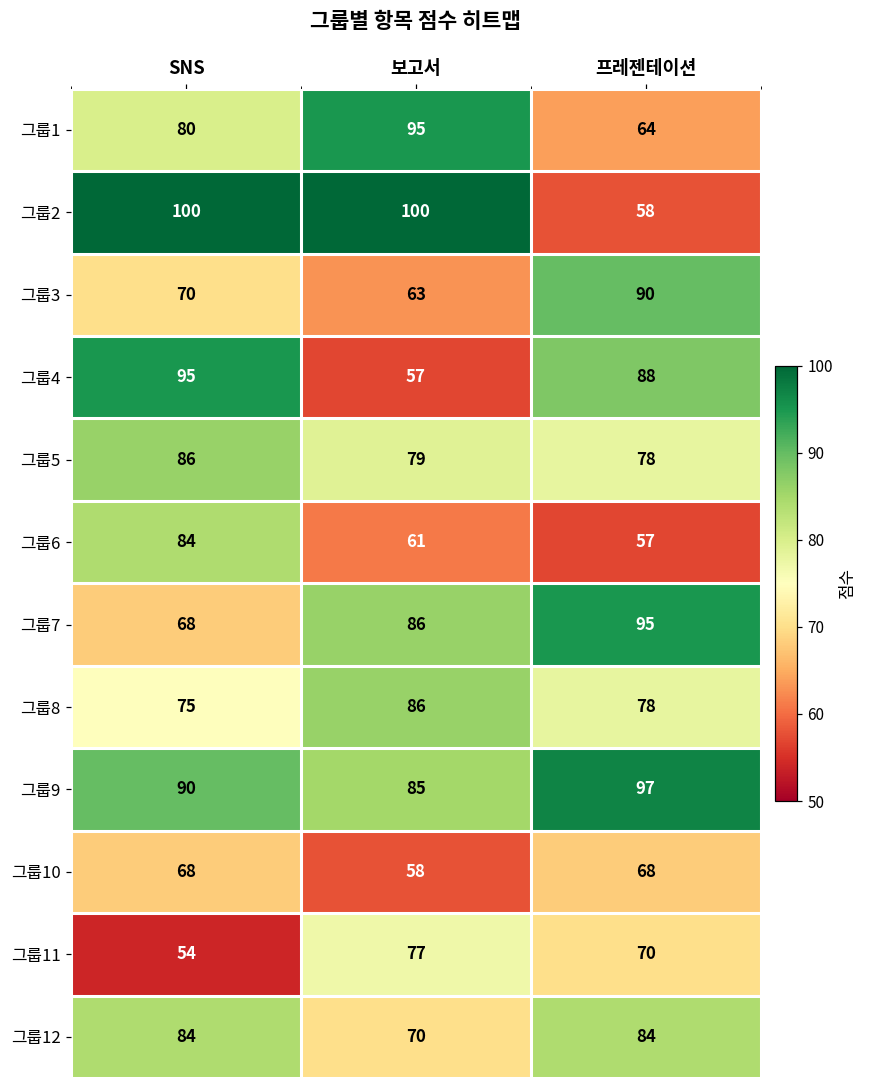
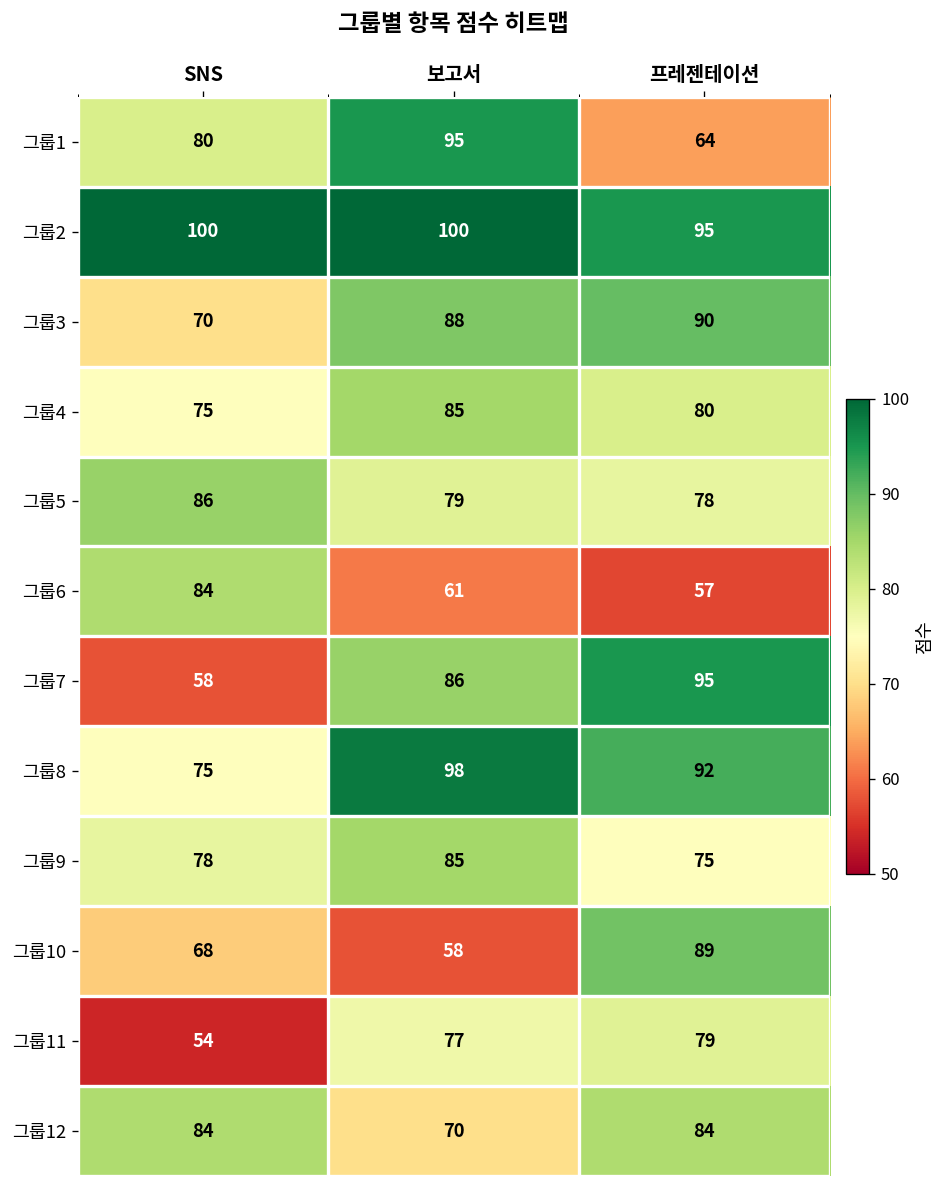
  {
    "그룹1": {
      "SNS": 80,
      "보고서": 95,
      "프레젠테이션": 64
    },
    "그룹2": {
      "SNS": 100,
      "보고서": 100,
-     "프레젠테이션": 58
+     "프레젠테이션": 95
    },
    "그룹3": {
      "SNS": 70,
-     "보고서": 63,
+     "보고서": 88,
      "프레젠테이션": 90
    },
    "그룹4": {
-     "SNS": 95,
-     "보고서": 57,
-     "프레젠테이션": 88
+     "SNS": 75,
+     "보고서": 85,
+     "프레젠테이션": 80
    },
    "그룹5": {
      "SNS": 86,
      "보고서": 79,
      "프레젠테이션": 78
    },
    "그룹6": {
      "SNS": 84,
      "보고서": 61,
      "프레젠테이션": 57
    },
    "그룹7": {
-     "SNS": 68,
+     "SNS": 58,
      "보고서": 86,
      "프레젠테이션": 95
    },
    "그룹8": {
      "SNS": 75,
-     "보고서": 86,
-     "프레젠테이션": 78
+     "보고서": 98,
+     "프레젠테이션": 92
    },
    "그룹9": {
-     "SNS": 90,
+     "SNS": 78,
      "보고서": 85,
-     "프레젠테이션": 97
+     "프레젠테이션": 75
    },
    "그룹10": {
      "SNS": 68,
      "보고서": 58,
-     "프레젠테이션": 68
+     "프레젠테이션": 89
    },
    "그룹11": {
      "SNS": 54,
      "보고서": 77,
-     "프레젠테이션": 70
+     "프레젠테이션": 79
    },
    "그룹12": {
      "SNS": 84,
      "보고서": 70,
      "프레젠테이션": 84
    }
  }
